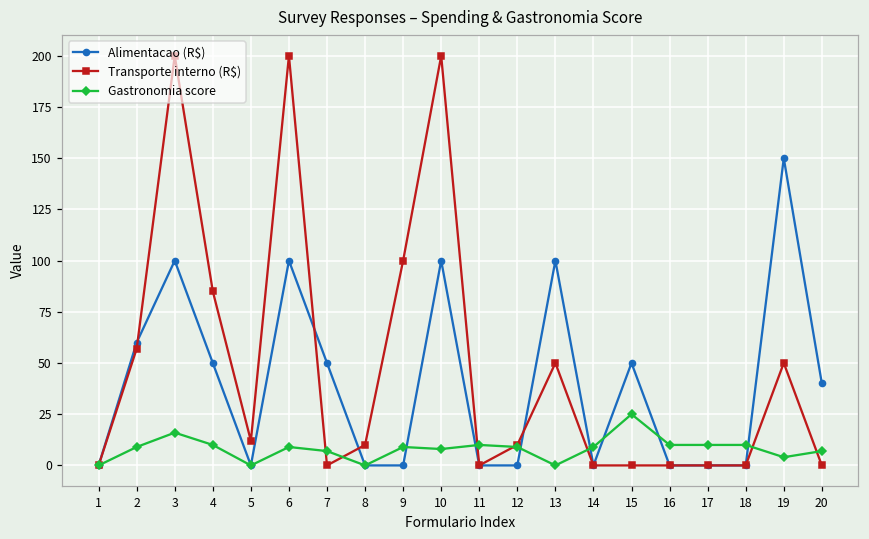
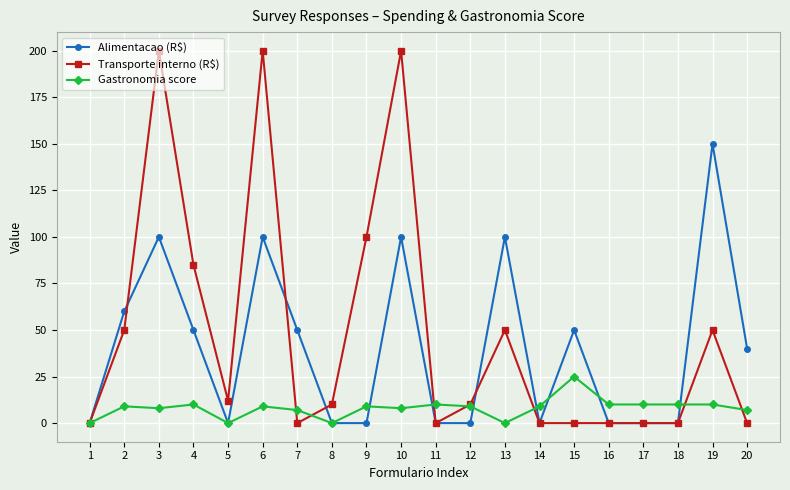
  {
    "Alimentacao (R$)": {
      "2": 60,
      "3": 100,
      "4": 50,
      "6": 100,
      "7": 50,
      "9": 0,
      "10": 100,
      "12": 0,
      "13": 100,
      "15": 50,
      "19": 150,
      "20": 40
    },
    "Transporte interno (R$)": {
-     "2": 57,
+     "2": 50,
      "4": 85,
      "5": 12,
      "6": 200,
      "7": 0,
      "8": 10,
      "9": 100,
      "10": 200,
      "13": 50,
      "15": 0,
      "19": 50,
      "20": 0
    },
    "Gastronomia score": {
      "2": 9,
-     "3": 16,
+     "3": 8,
      "4": 10,
      "6": 9,
      "7": 7,
      "9": 9,
      "10": 8,
      "11": 10,
      "13": 0,
      "14": 9,
      "15": 25,
      "16": 10,
      "17": 10,
      "18": 10,
-     "19": 4,
+     "19": 10,
      "20": 7
    }
  }
